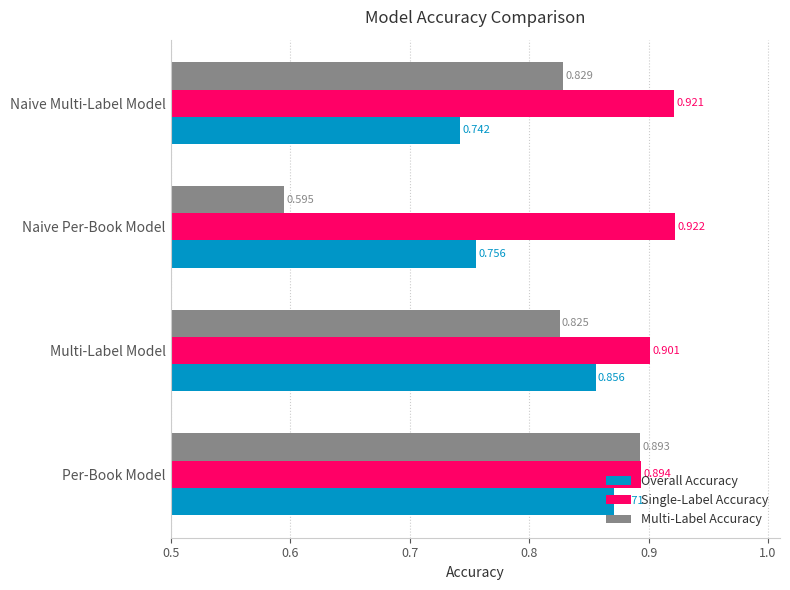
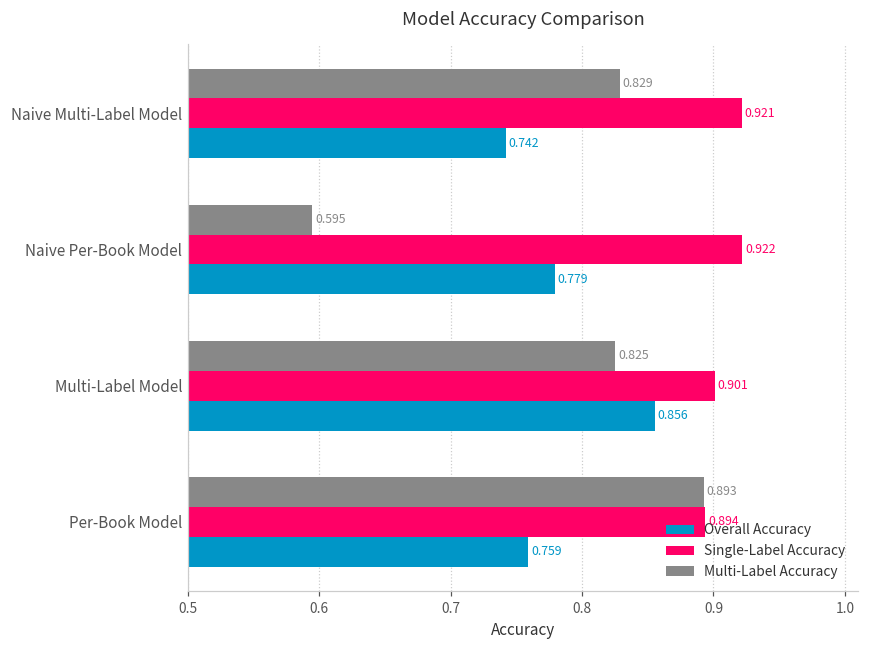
  {
    "Overall Accuracy": {
      "Naive Multi-Label Model": 0.742,
-     "Naive Per-Book Model": 0.756,
+     "Naive Per-Book Model": 0.779,
      "Multi-Label Model": 0.856,
-     "Per-Book Model": 0.871
+     "Per-Book Model": 0.759
    },
    "Single-Label Accuracy": {
      "Naive Multi-Label Model": 0.921,
      "Naive Per-Book Model": 0.922,
      "Multi-Label Model": 0.901,
      "Per-Book Model": 0.894
    },
    "Multi-Label Accuracy": {
      "Naive Multi-Label Model": 0.829,
      "Naive Per-Book Model": 0.595,
      "Multi-Label Model": 0.825,
      "Per-Book Model": 0.893
    }
  }
